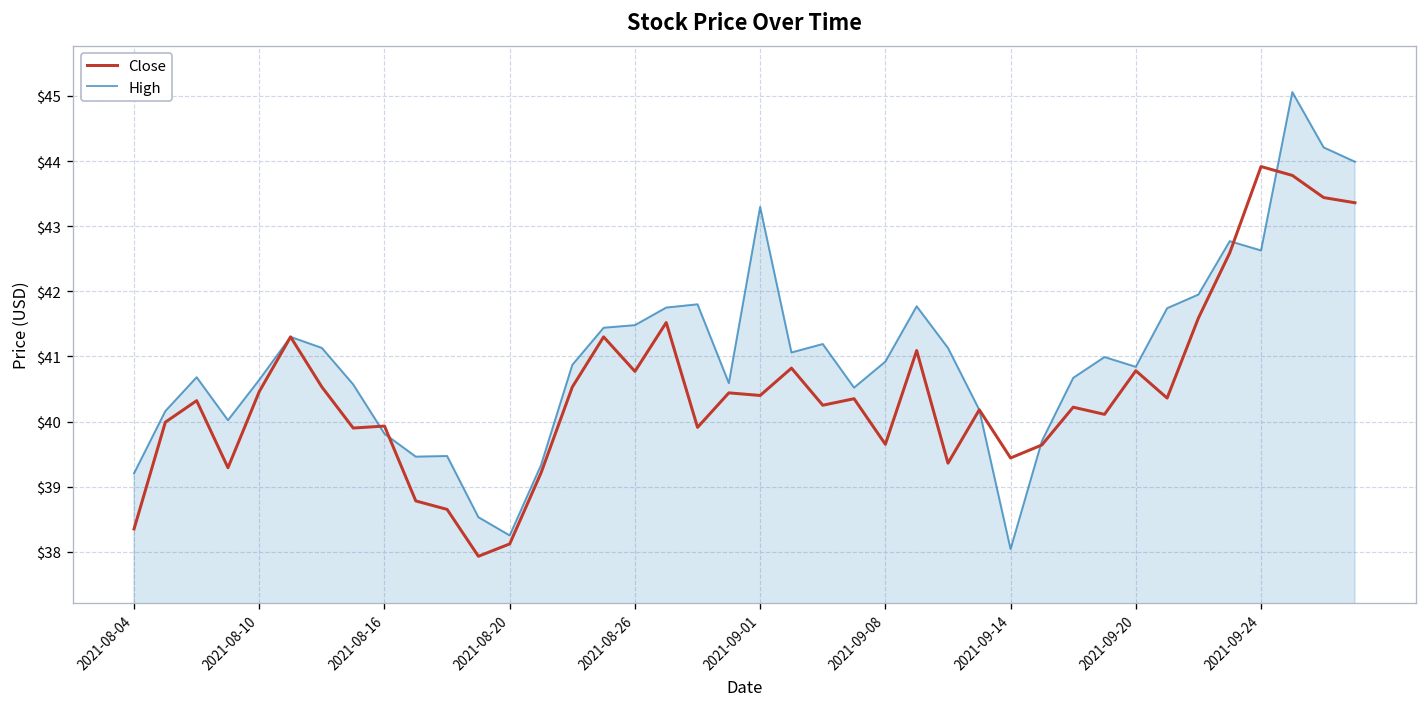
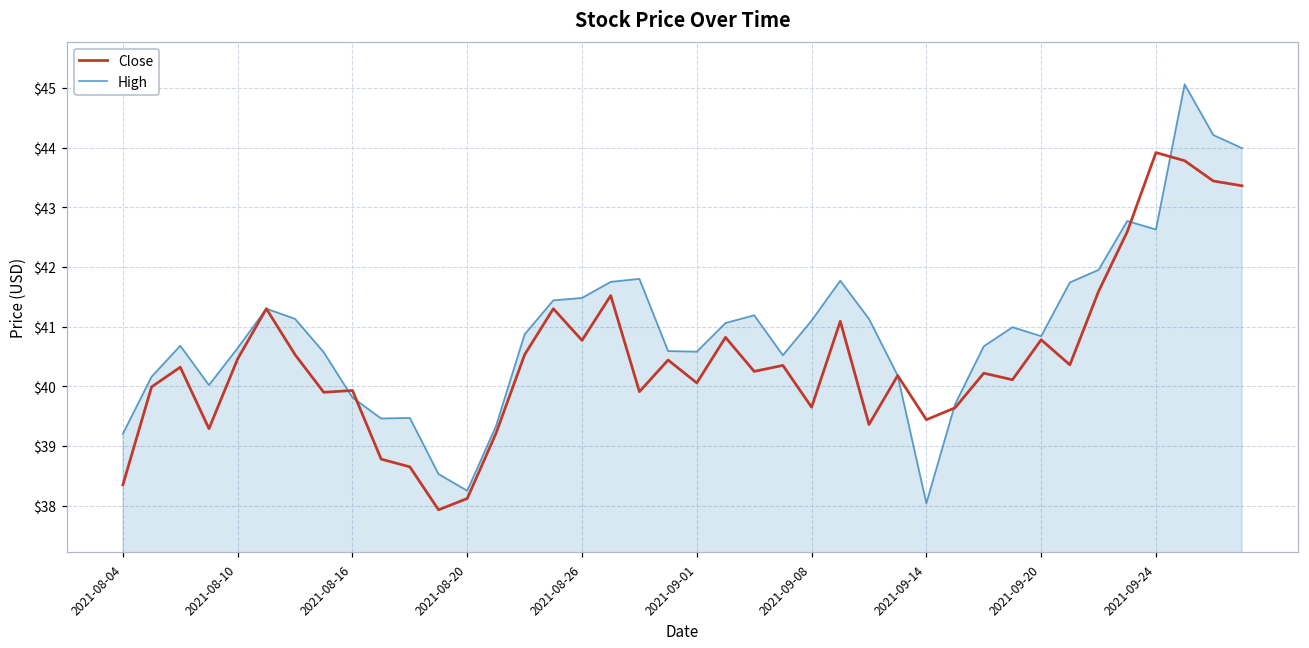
  {
    "Close": {
      "2021-08-04": "$38.3",
      "2021-08-10": "$40.5",
      "2021-08-16": "$39.9",
      "2021-08-20": "$38.1",
      "2021-08-26": "$40.8",
-     "2021-09-01": "$40.4",
+     "2021-09-01": "$40.1",
      "2021-09-08": "$39.7",
      "2021-09-14": "$39.4",
      "2021-09-20": "$40.8",
      "2021-09-24": "$43.9"
    },
    "High": {
      "2021-08-04": "$39.2",
      "2021-08-10": "$40.6",
      "2021-08-16": "$39.8",
      "2021-08-20": "$38.3",
      "2021-08-26": "$41.5",
-     "2021-09-01": "$43.3",
-     "2021-09-08": "$40.9",
+     "2021-09-01": "$40.6",
+     "2021-09-08": "$41.1",
      "2021-09-14": "$38.0",
      "2021-09-20": "$40.8",
      "2021-09-24": "$42.6"
    }
  }
